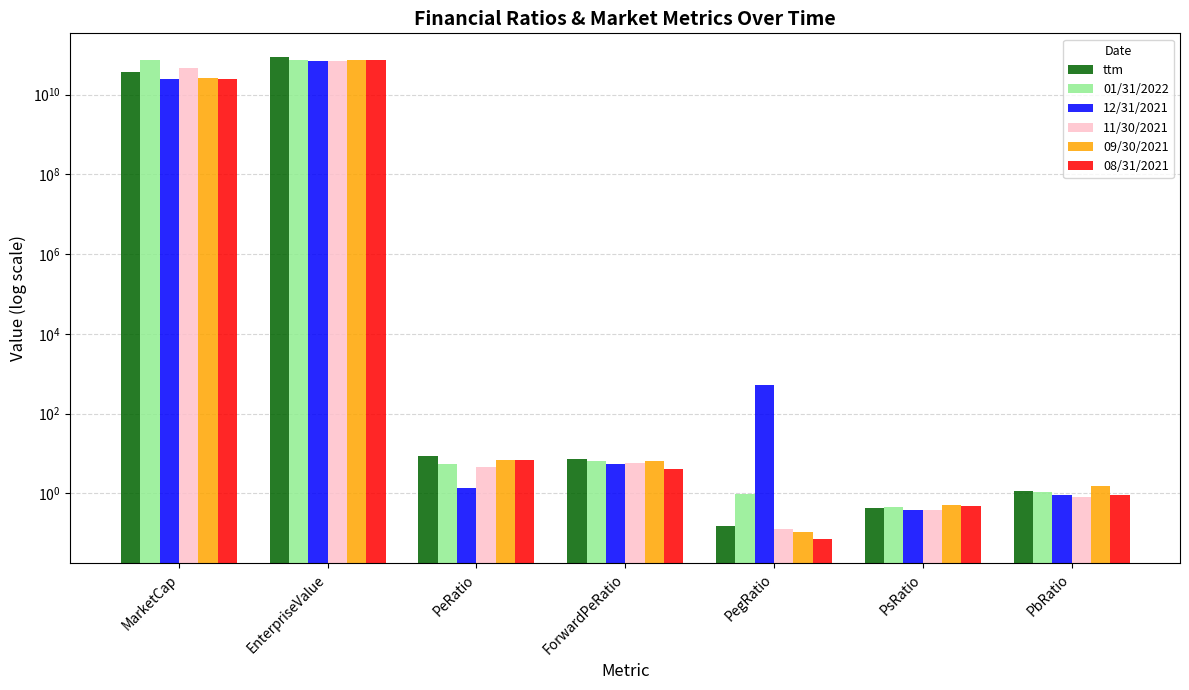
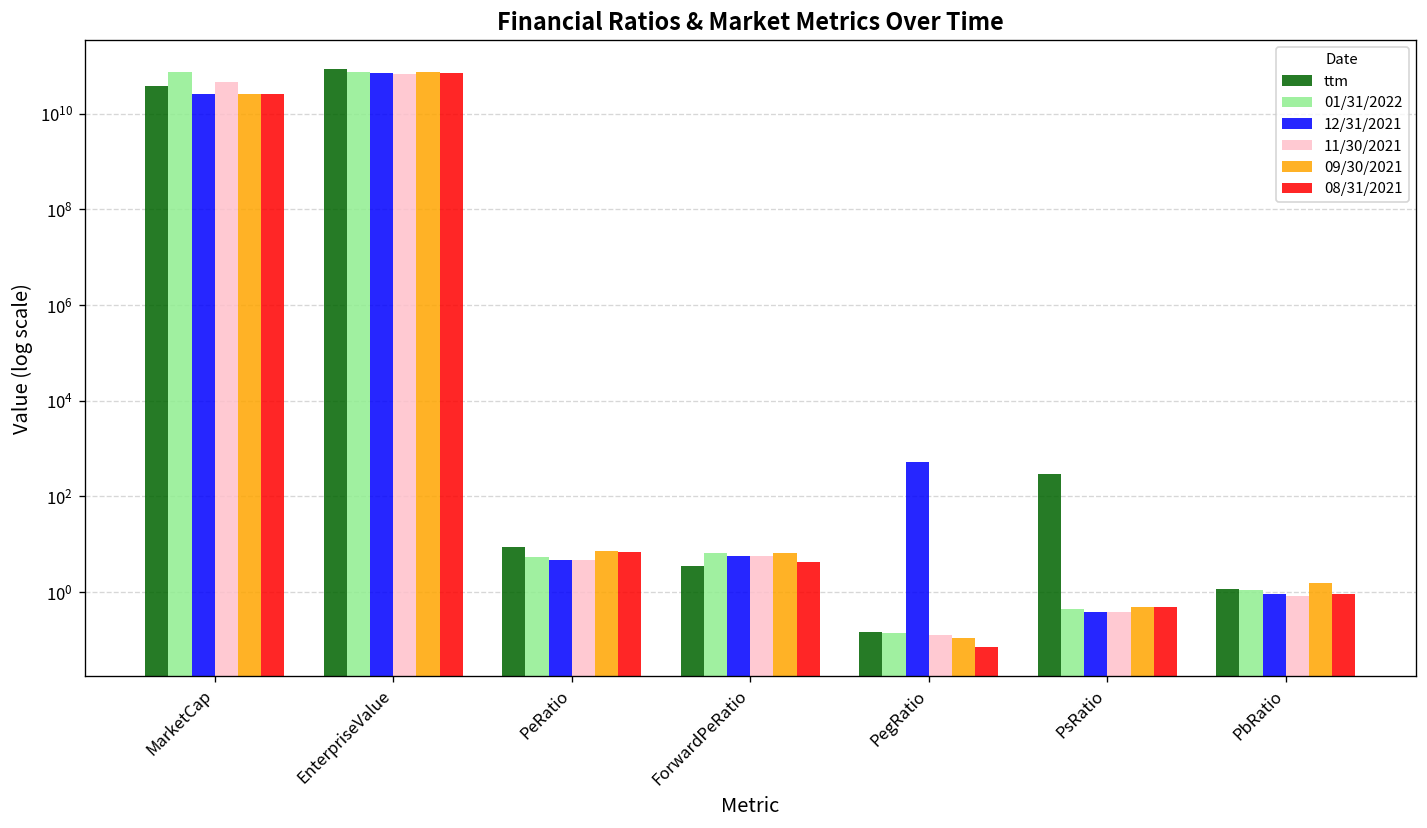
  {
    "ttm": {
      "MarketCap": 40000000000,
      "EnterpriseValue": 90000000000,
      "PeRatio": 9,
-     "ForwardPeRatio": 7,
+     "ForwardPeRatio": 4,
      "PegRatio": 0.15,
-     "PsRatio": 0.4,
+     "PsRatio": 300,
      "PbRatio": 1.1
    },
    "01/31/2022": {
      "MarketCap": 70000000000,
      "EnterpriseValue": 80000000000,
      "PeRatio": 5,
      "ForwardPeRatio": 6,
-     "PegRatio": 1.0,
+     "PegRatio": 0.14,
      "PsRatio": 0.4,
      "PbRatio": 1.1
    },
    "12/31/2021": {
      "MarketCap": 30000000000,
      "EnterpriseValue": 70000000000,
-     "PeRatio": 1.3,
+     "PeRatio": 5,
      "ForwardPeRatio": 6,
      "PegRatio": 500,
      "PsRatio": 0.4,
      "PbRatio": 0.9
    },
    "11/30/2021": {
      "MarketCap": 50000000000,
      "EnterpriseValue": 70000000000,
      "PeRatio": 5,
      "ForwardPeRatio": 6,
      "PegRatio": 0.13,
      "PsRatio": 0.4,
      "PbRatio": 0.8
    },
    "09/30/2021": {
      "MarketCap": 30000000000,
      "EnterpriseValue": 70000000000,
      "PeRatio": 7,
      "ForwardPeRatio": 7,
      "PegRatio": 0.11,
      "PsRatio": 0.5,
      "PbRatio": 1.6
    },
    "08/31/2021": {
      "MarketCap": 30000000000,
      "EnterpriseValue": 70000000000,
      "PeRatio": 7,
      "ForwardPeRatio": 4,
      "PegRatio": 0.07,
      "PsRatio": 0.5,
      "PbRatio": 0.9
    }
  }
